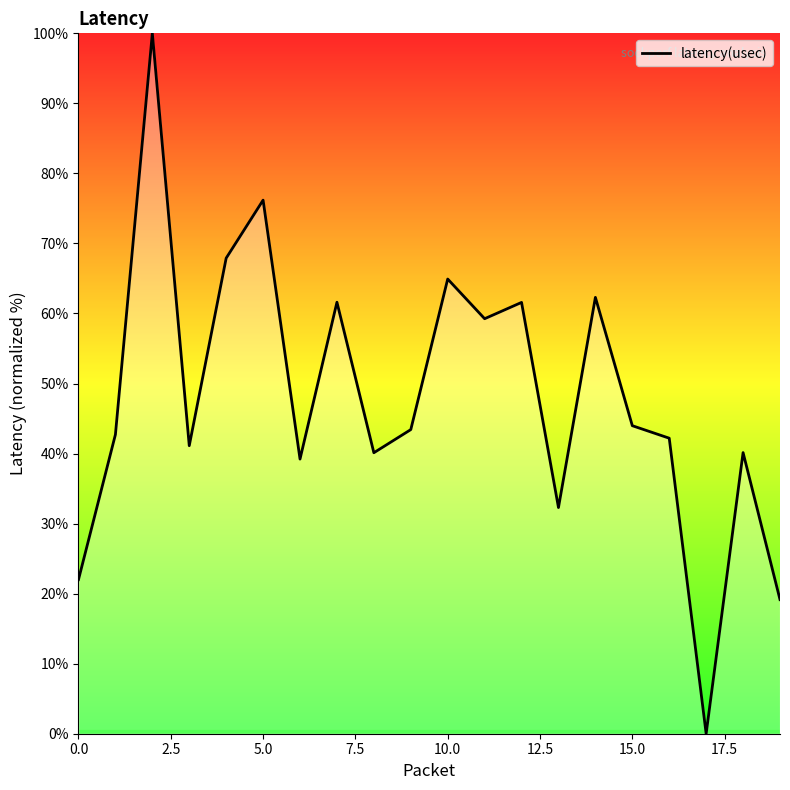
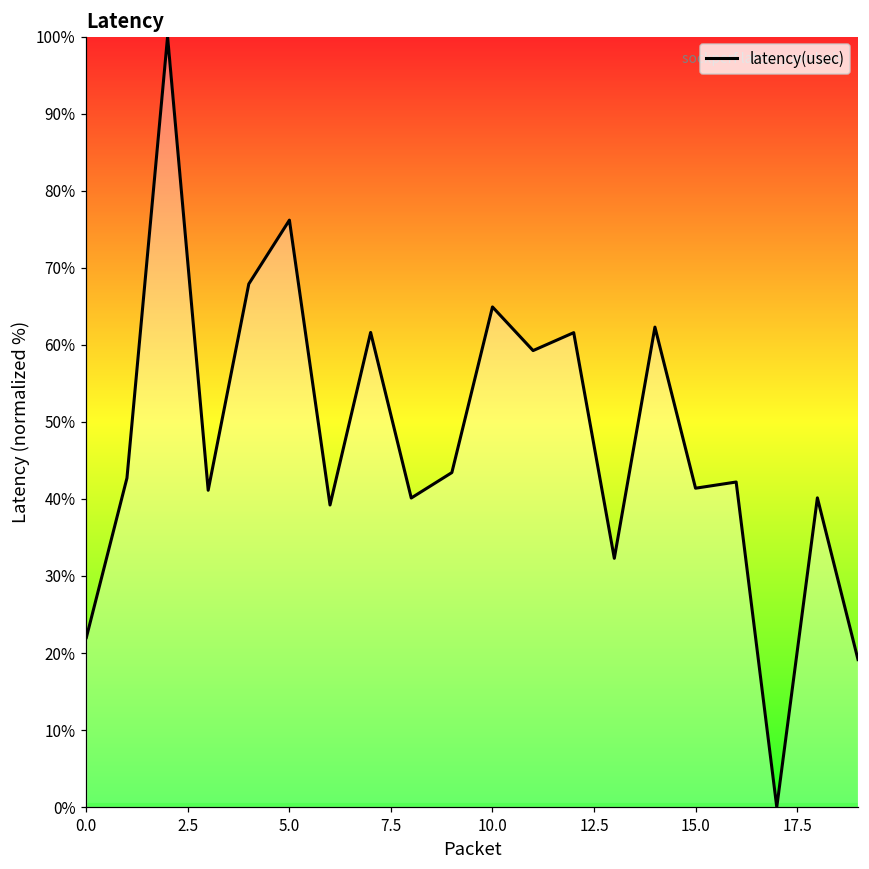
  {
    "0.0": "22%",
    "5.0": "76%",
    "10.0": "65%",
-   "15.0": "44%"
+   "15.0": "41%"
  }
